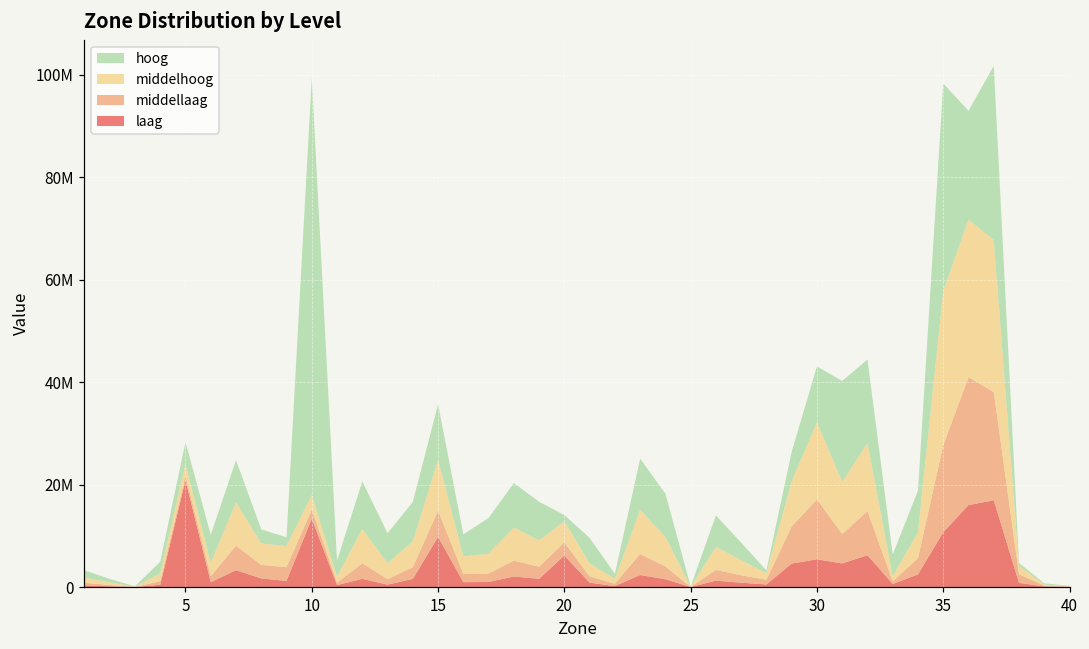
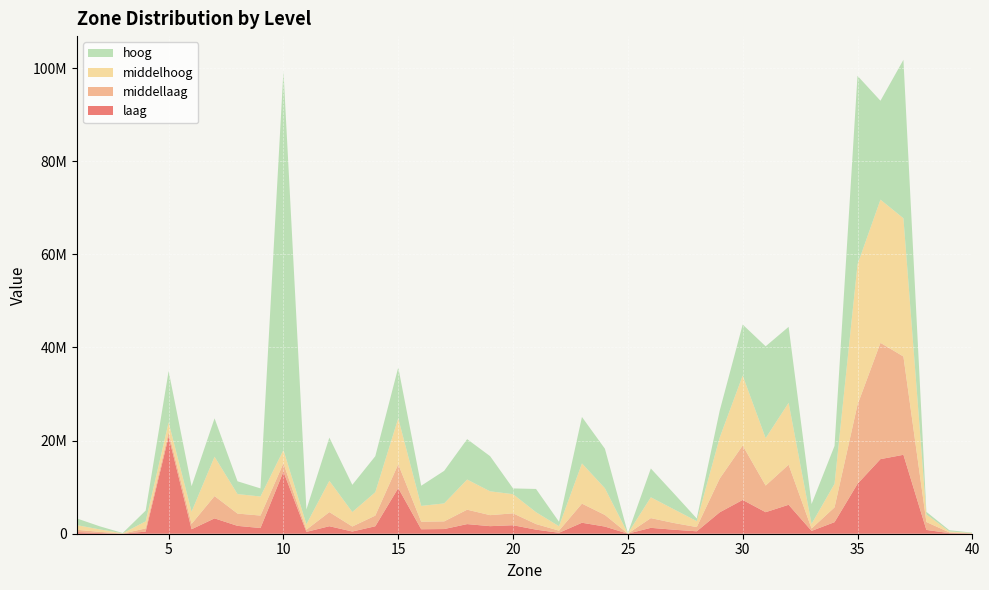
  {
    "laag": {
      "5": 21000000,
      "10": 13000000,
      "15": 10000000,
-     "20": 6000000,
-     "30": 5000000,
+     "20": 2000000,
+     "30": 7000000,
      "35": 11000000
    },
    "hoog": {
-     "5": 4000000,
+     "5": 11000000,
      "10": 81000000,
      "15": 11000000,
      "20": 1000000,
      "30": 11000000,
      "35": 41000000
    }
  }
